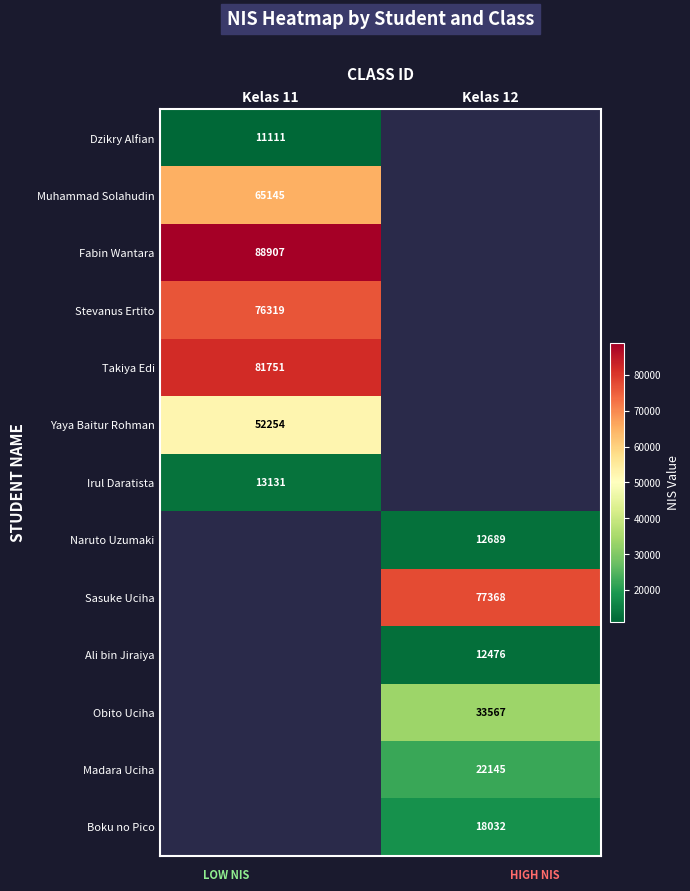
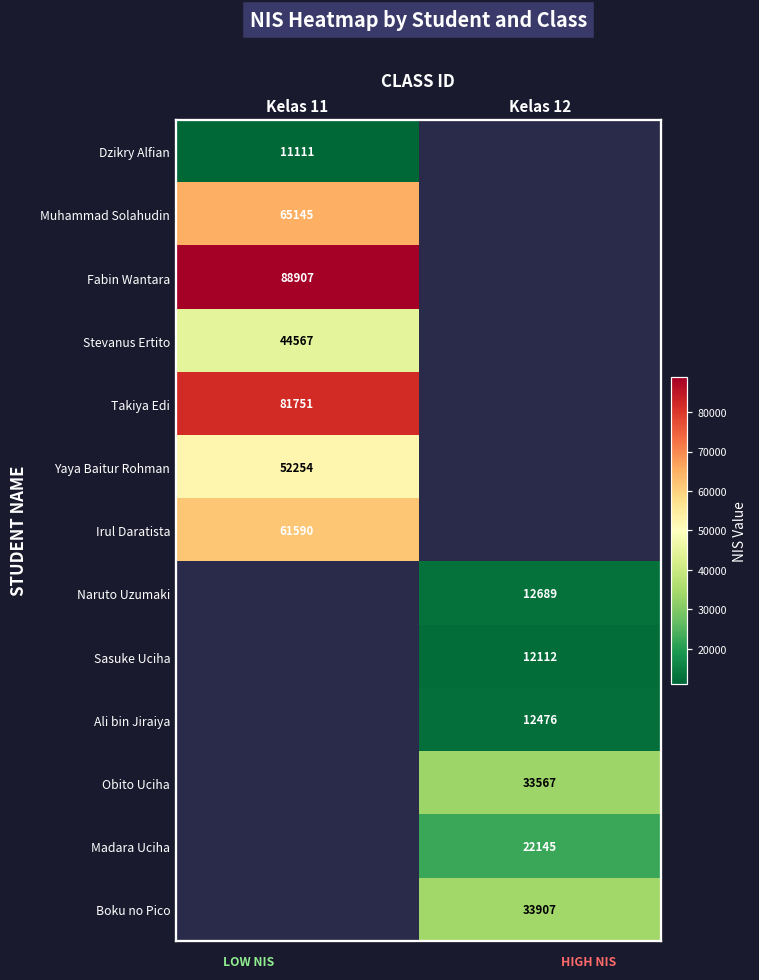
  {
    "Dzikry Alfian": {
      "Kelas 11": 11111
    },
    "Muhammad Solahudin": {
      "Kelas 11": 65145
    },
    "Fabin Wantara": {
      "Kelas 11": 88907
    },
    "Stevanus Ertito": {
-     "Kelas 11": 76319
+     "Kelas 11": 44567
    },
    "Takiya Edi": {
      "Kelas 11": 81751
    },
    "Yaya Baitur Rohman": {
      "Kelas 11": 52254
    },
    "Irul Daratista": {
-     "Kelas 11": 13131
+     "Kelas 11": 61590
    },
    "Naruto Uzumaki": {
      "Kelas 12": 12689
    },
    "Sasuke Uciha": {
-     "Kelas 12": 77368
+     "Kelas 12": 12112
    },
    "Ali bin Jiraiya": {
      "Kelas 12": 12476
    },
    "Obito Uciha": {
      "Kelas 12": 33567
    },
    "Madara Uciha": {
      "Kelas 12": 22145
    },
    "Boku no Pico": {
-     "Kelas 12": 18032
+     "Kelas 12": 33907
    }
  }
